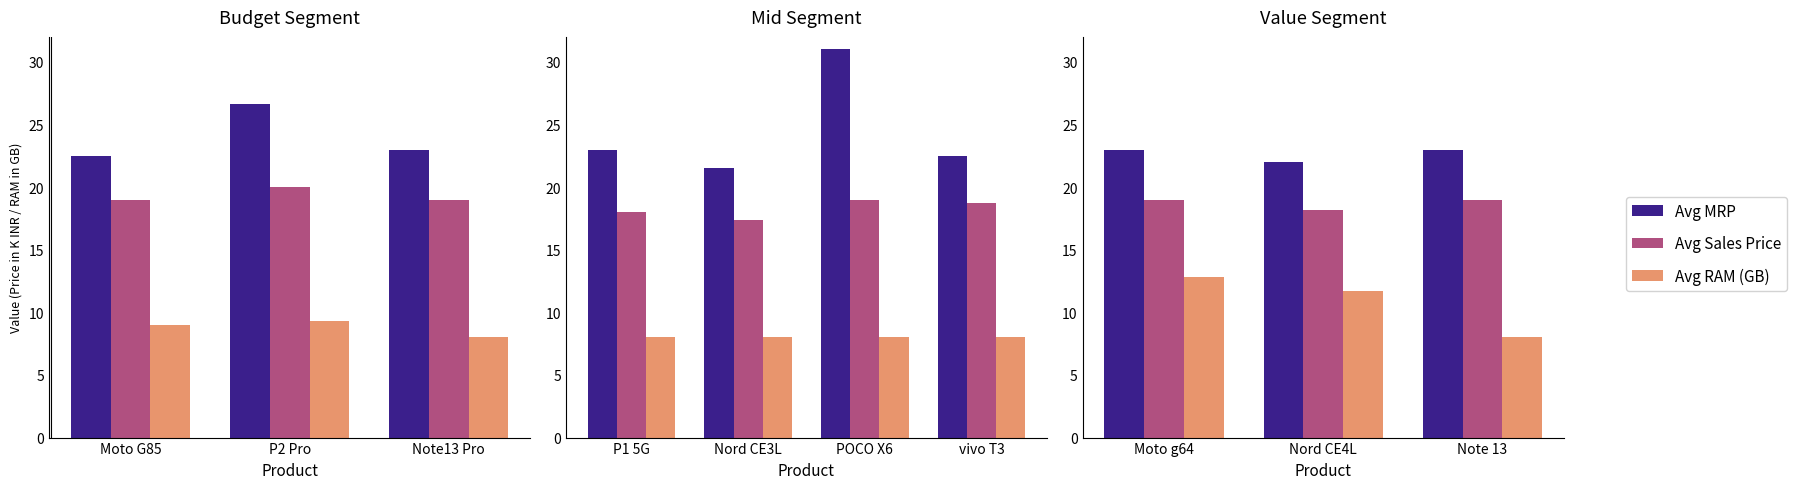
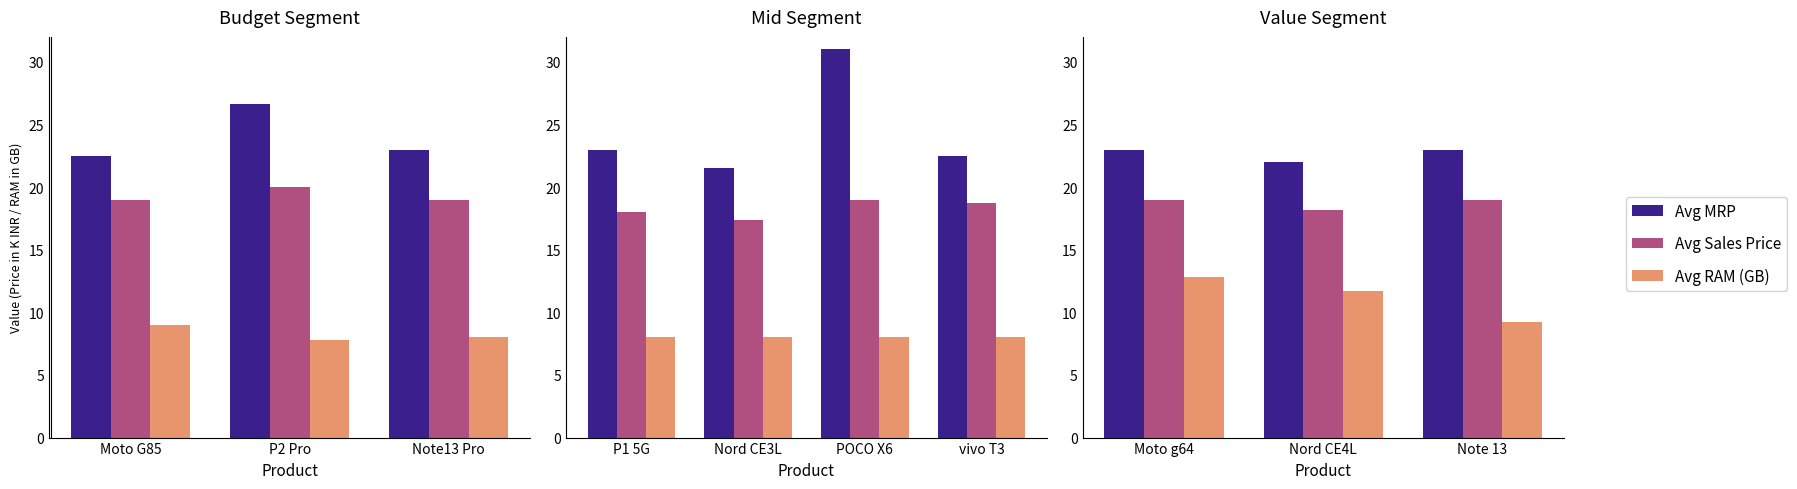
  {
    "Budget Segment": {
      "Avg MRP": {
        "Moto G85": 22.5,
        "P2 Pro": 26.7,
        "Note13 Pro": 23.0
      },
      "Avg Sales Price": {
        "Moto G85": 19.0,
        "P2 Pro": 20.0,
        "Note13 Pro": 19.0
      },
      "Avg RAM (GB)": {
        "Moto G85": 9.0,
-       "P2 Pro": 9.3,
+       "P2 Pro": 7.8,
        "Note13 Pro": 8.0
      }
    },
    "Mid Segment": {
      "Avg MRP": {
        "P1 5G": 23.0,
        "Nord CE3L": 21.5,
        "POCO X6": 31.0,
        "vivo T3": 22.5
      },
      "Avg Sales Price": {
        "P1 5G": 18.0,
        "Nord CE3L": 17.4,
        "POCO X6": 19.0,
        "vivo T3": 18.7
      },
      "Avg RAM (GB)": {
        "P1 5G": 8.0,
        "Nord CE3L": 8.0,
        "POCO X6": 8.0,
        "vivo T3": 8.0
      }
    },
    "Value Segment": {
      "Avg MRP": {
        "Moto g64": 23.0,
        "Nord CE4L": 22.0,
        "Note 13": 23.0
      },
      "Avg Sales Price": {
        "Moto g64": 19.0,
        "Nord CE4L": 18.2,
        "Note 13": 19.0
      },
      "Avg RAM (GB)": {
        "Moto g64": 12.8,
        "Nord CE4L": 11.7,
-       "Note 13": 8.0
+       "Note 13": 9.2
      }
    }
  }
